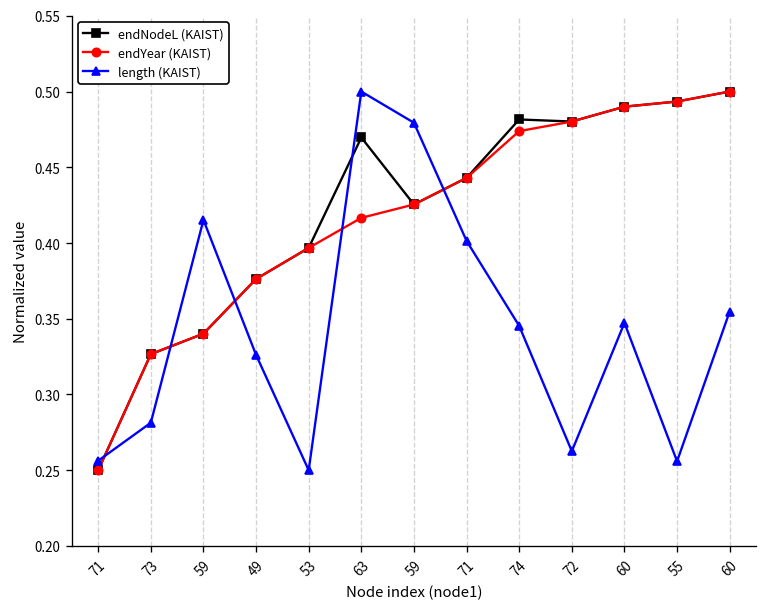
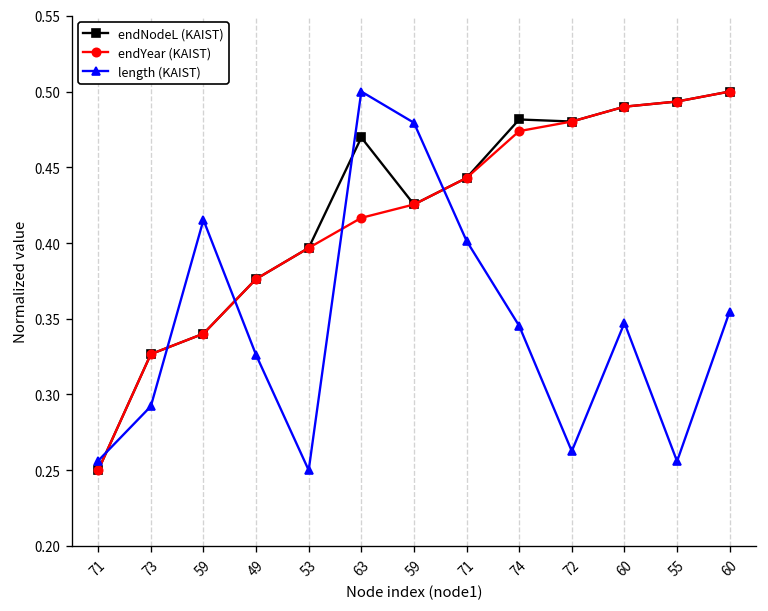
  {
    "endNodeL (KAIST)": {
      "63": 0.470,
      "74": 0.482
    },
    "endYear (KAIST)": {
      "63": 0.417,
      "74": 0.474
    },
    "length (KAIST)": {
-     "73": 0.281,
+     "73": 0.292,
      "49": 0.326,
      "53": 0.250,
      "63": 0.500,
      "74": 0.345,
      "72": 0.263,
      "55": 0.256
    }
  }
